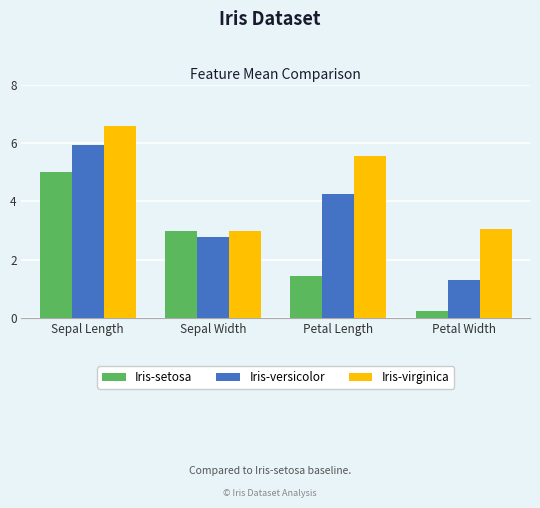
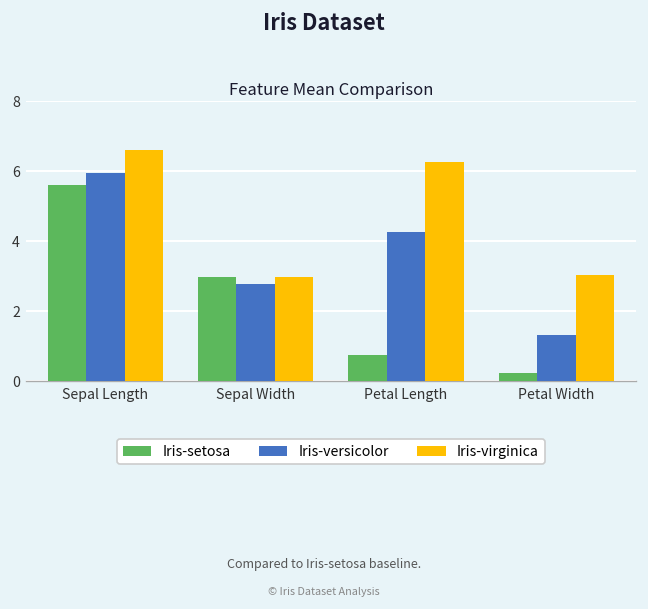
  {
    "Iris-setosa": {
-     "Sepal Length": 5.0,
+     "Sepal Length": 5.6,
      "Sepal Width": 3.0,
-     "Petal Length": 1.5,
+     "Petal Length": 0.8,
      "Petal Width": 0.2
    },
    "Iris-versicolor": {
      "Sepal Length": 5.9,
      "Sepal Width": 2.8,
      "Petal Length": 4.3,
      "Petal Width": 1.3
    },
    "Iris-virginica": {
      "Sepal Length": 6.6,
      "Sepal Width": 3.0,
-     "Petal Length": 5.6,
+     "Petal Length": 6.2,
      "Petal Width": 3.0
    }
  }
